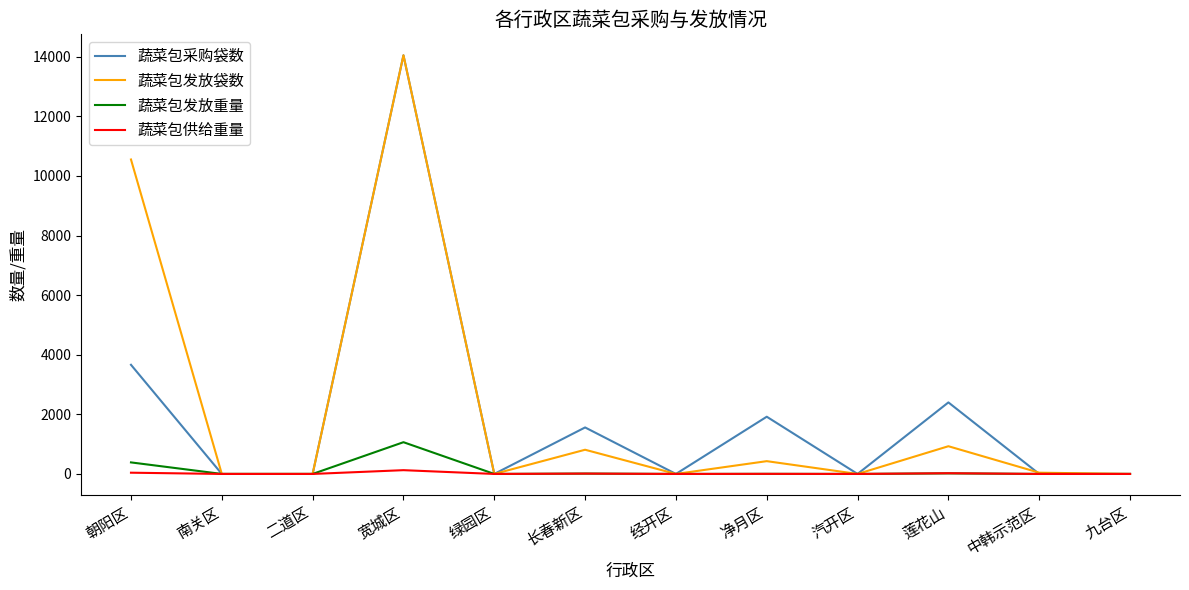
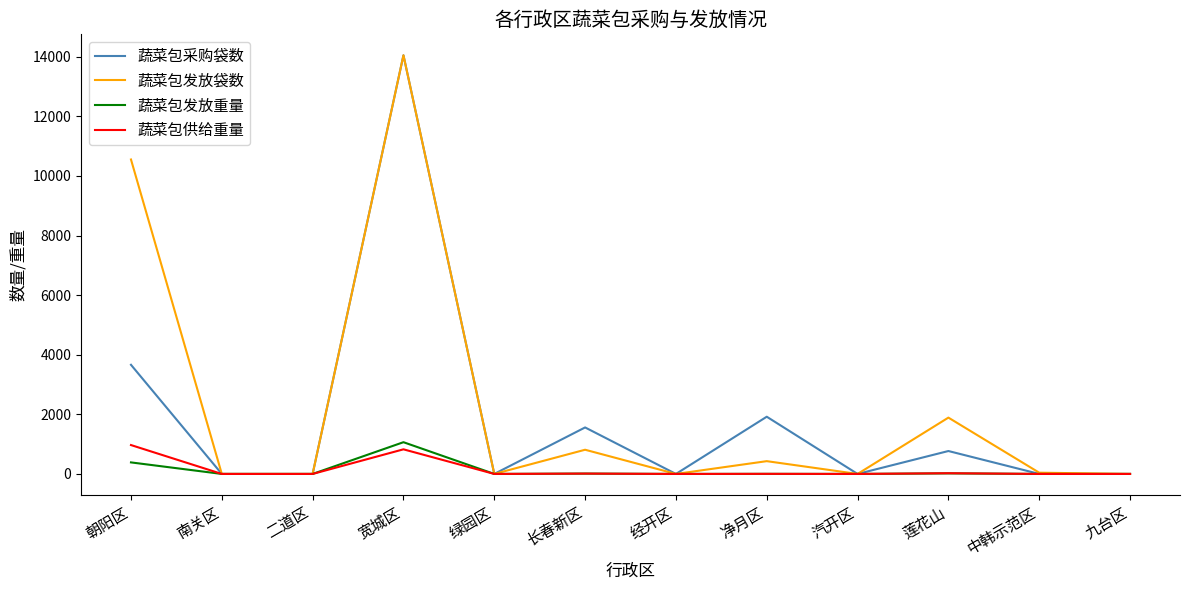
  {
    "蔬菜包采购袋数": {
      "朝阳区": 3700,
      "长春新区": 1600,
      "净月区": 1900,
-     "莲花山": 2400
+     "莲花山": 800
    },
    "蔬菜包发放袋数": {
      "朝阳区": 10600,
      "长春新区": 800,
      "净月区": 400,
-     "莲花山": 900
+     "莲花山": 1900
    },
    "蔬菜包发放重量": {
      "朝阳区": 400,
      "宽城区": 1100
    },
    "蔬菜包供给重量": {
-     "朝阳区": 0,
-     "宽城区": 100
+     "朝阳区": 1000,
+     "宽城区": 800
    }
  }
